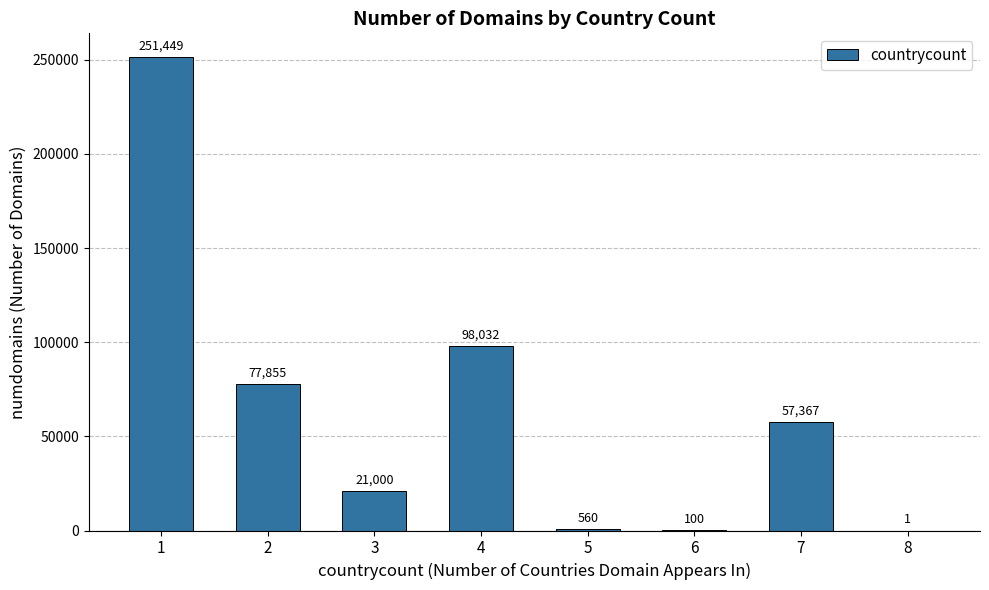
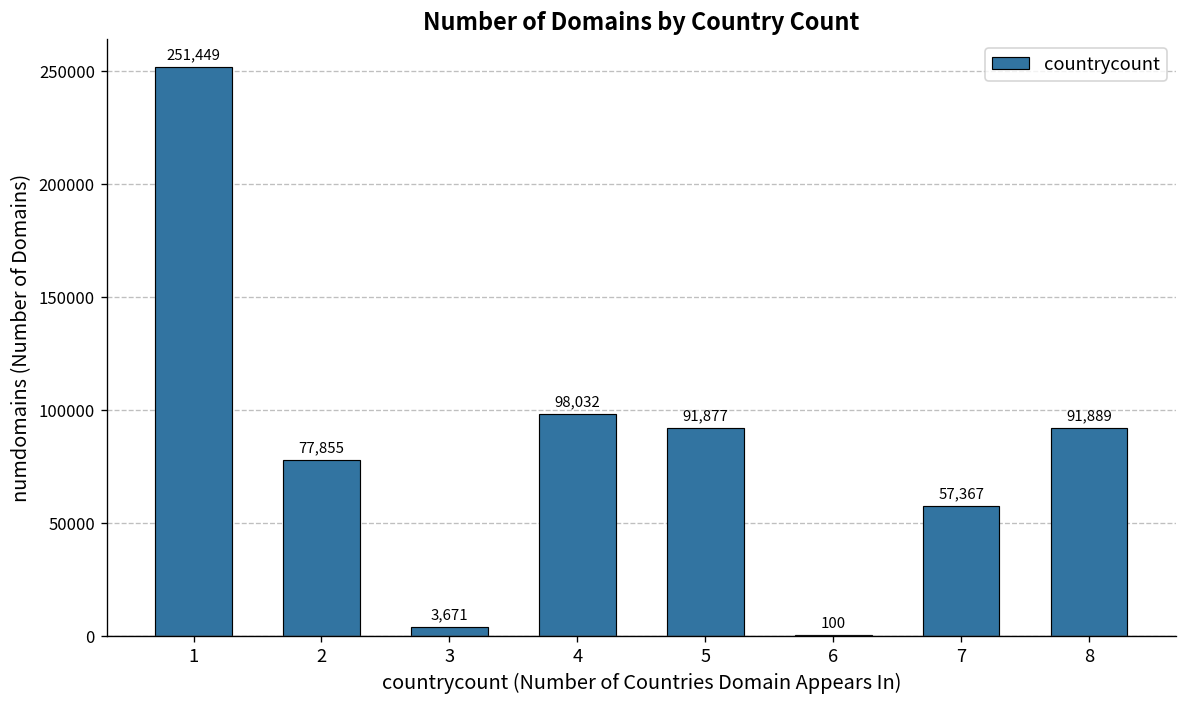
  {
    "1": "251,449",
    "2": "77,855",
-   "3": "21,000",
+   "3": "3,671",
    "4": "98,032",
-   "5": "560",
+   "5": "91,877",
    "6": "100",
    "7": "57,367",
-   "8": "1"
+   "8": "91,889"
  }
